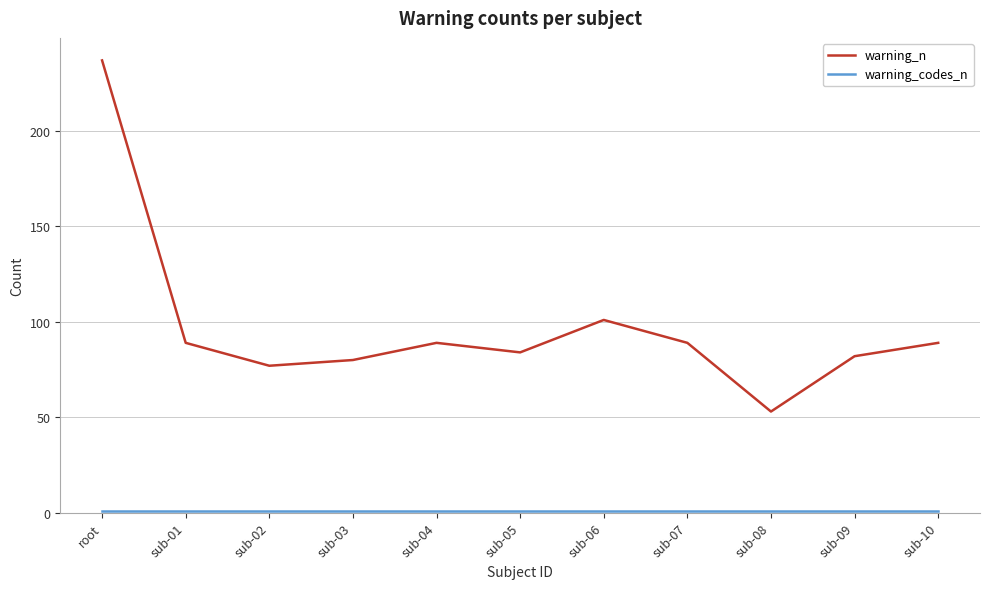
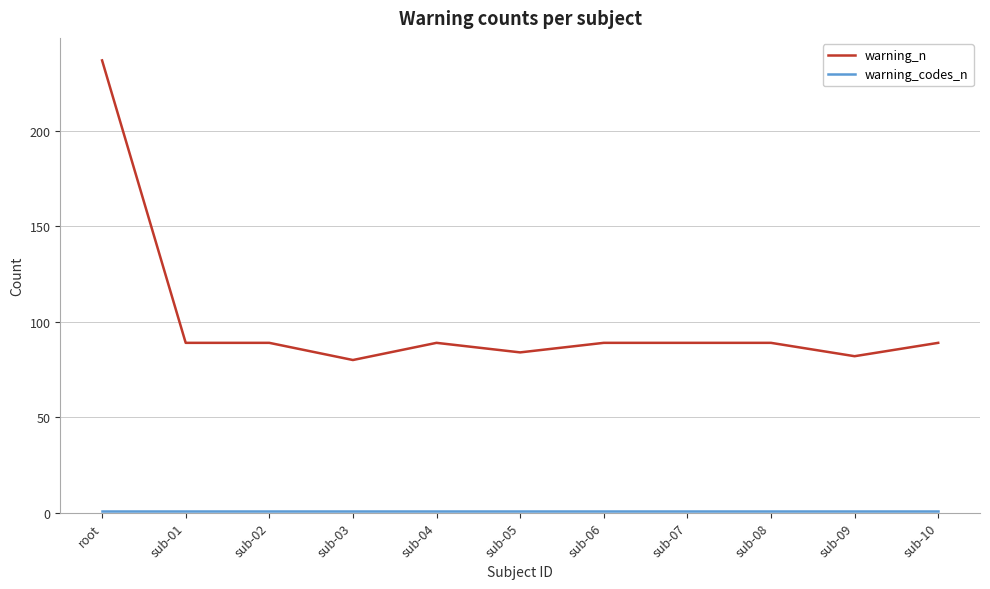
  {
    "warning_n": {
      "root": 237,
      "sub-01": 89,
-     "sub-02": 77,
+     "sub-02": 89,
      "sub-03": 80,
      "sub-04": 89,
      "sub-05": 84,
-     "sub-06": 101,
+     "sub-06": 89,
      "sub-07": 89,
-     "sub-08": 53,
+     "sub-08": 89,
      "sub-09": 82,
      "sub-10": 89
    },
    "warning_codes_n": {
      "root": 1,
      "sub-01": 1,
      "sub-02": 1,
      "sub-03": 1,
      "sub-04": 1,
      "sub-05": 1,
      "sub-06": 1,
      "sub-07": 1,
      "sub-08": 1,
      "sub-09": 1,
      "sub-10": 1
    }
  }
